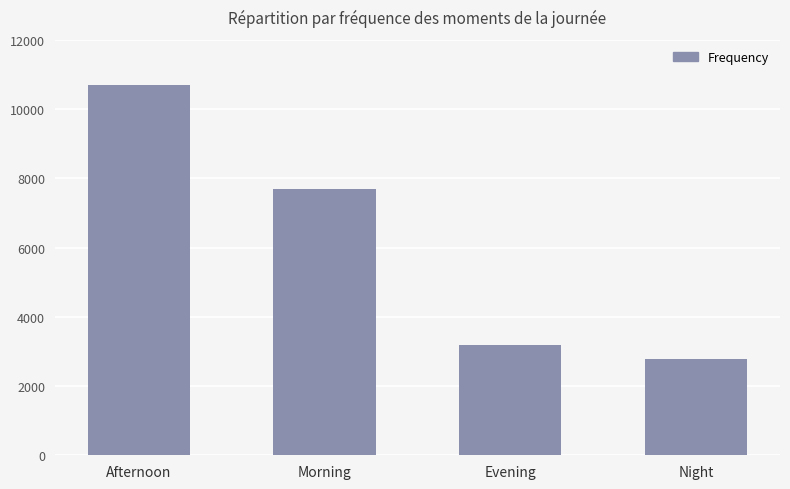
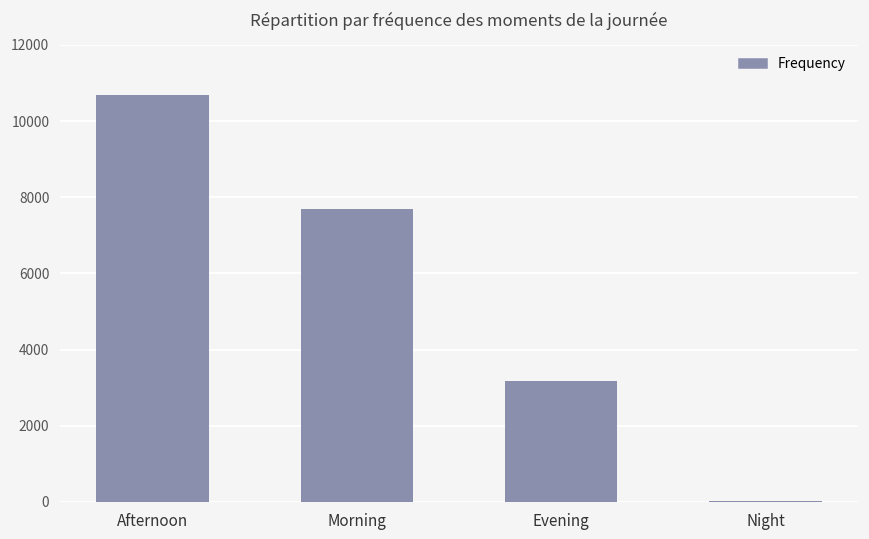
  {
    "Afternoon": 10700,
    "Morning": 7700,
    "Evening": 3200,
-   "Night": 2800
+   "Night": 0
  }
